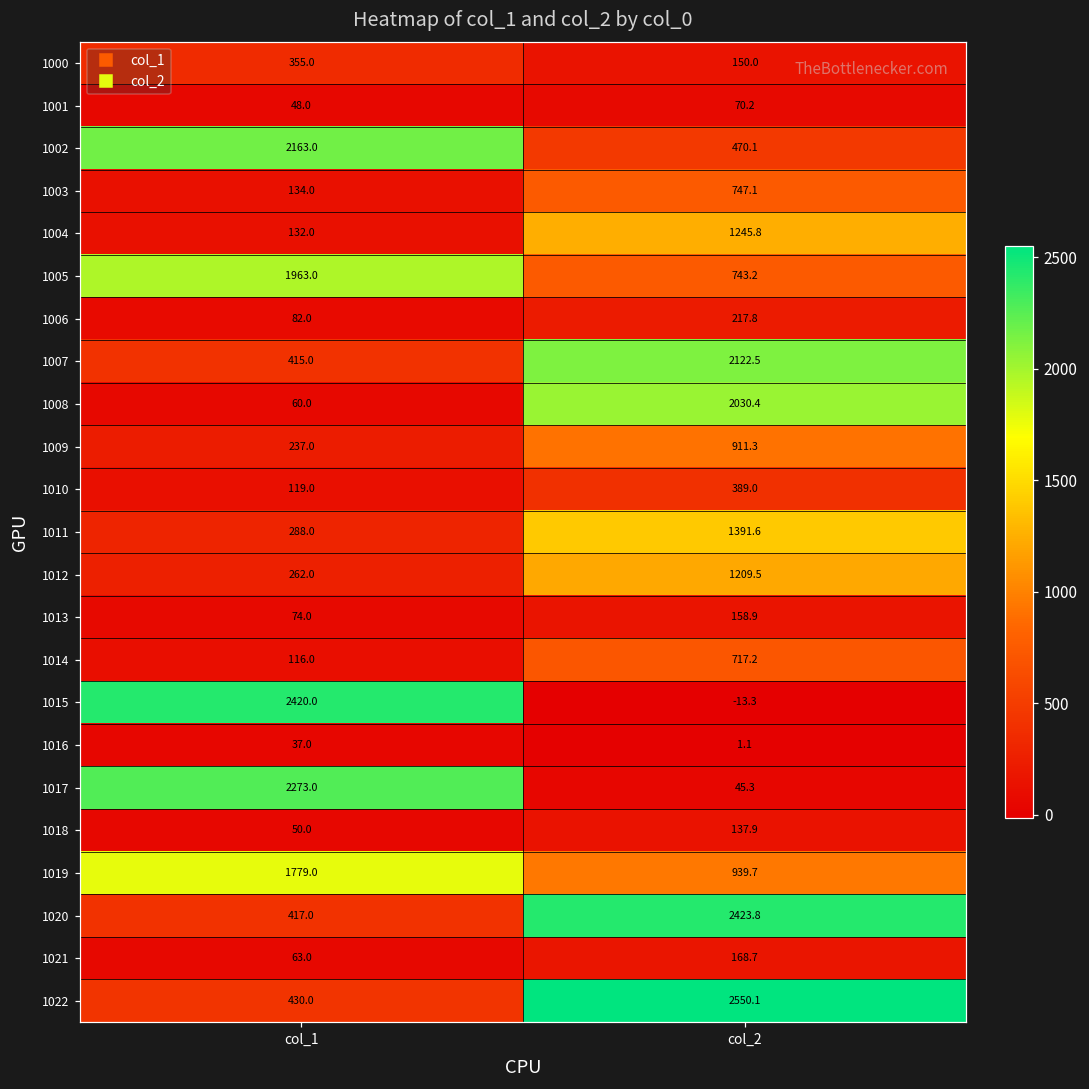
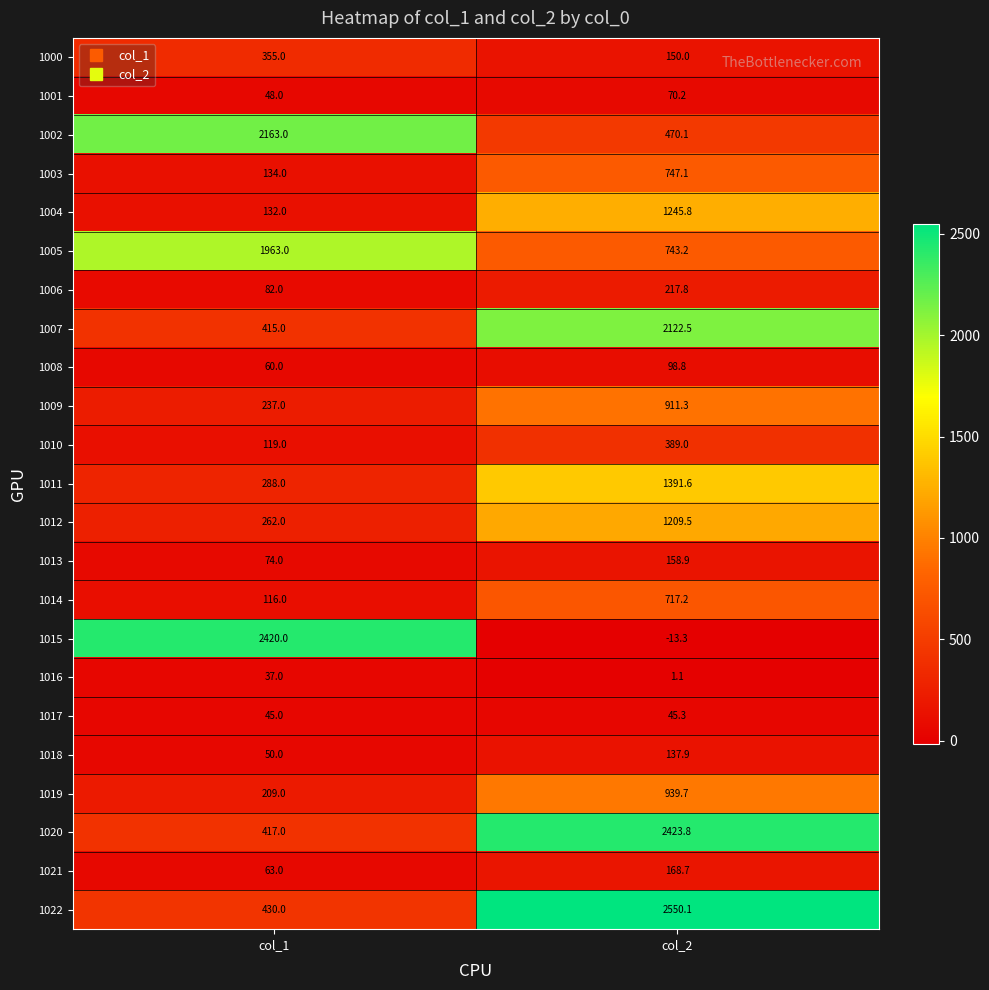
  {
    "1000": {
      "col_1": 355.0
    },
    "1001": {
      "col_1": 48.0,
      "col_2": 70.2
    },
    "1002": {
      "col_1": 2163.0,
      "col_2": 470.1
    },
    "1003": {
      "col_1": 134.0,
      "col_2": 747.1
    },
    "1004": {
      "col_1": 132.0,
      "col_2": 1245.8
    },
    "1005": {
      "col_1": 1963.0,
      "col_2": 743.2
    },
    "1006": {
      "col_1": 82.0,
      "col_2": 217.8
    },
    "1007": {
      "col_1": 415.0,
      "col_2": 2122.5
    },
    "1008": {
      "col_1": 60.0,
-     "col_2": 2030.4
+     "col_2": 98.8
    },
    "1009": {
      "col_1": 237.0,
      "col_2": 911.3
    },
    "1010": {
      "col_1": 119.0,
      "col_2": 389.0
    },
    "1011": {
      "col_1": 288.0,
      "col_2": 1391.6
    },
    "1012": {
      "col_1": 262.0,
      "col_2": 1209.5
    },
    "1013": {
      "col_1": 74.0,
      "col_2": 158.9
    },
    "1014": {
      "col_1": 116.0,
      "col_2": 717.2
    },
    "1015": {
      "col_1": 2420.0,
      "col_2": -13.3
    },
    "1016": {
      "col_1": 37.0,
      "col_2": 1.1
    },
    "1017": {
-     "col_1": 2273.0,
+     "col_1": 45.0,
      "col_2": 45.3
    },
    "1018": {
      "col_1": 50.0,
      "col_2": 137.9
    },
    "1019": {
-     "col_1": 1779.0,
+     "col_1": 209.0,
      "col_2": 939.7
    },
    "1020": {
      "col_1": 417.0,
      "col_2": 2423.8
    },
    "1021": {
      "col_1": 63.0,
      "col_2": 168.7
    },
    "1022": {
      "col_1": 430.0,
      "col_2": 2550.1
    }
  }
